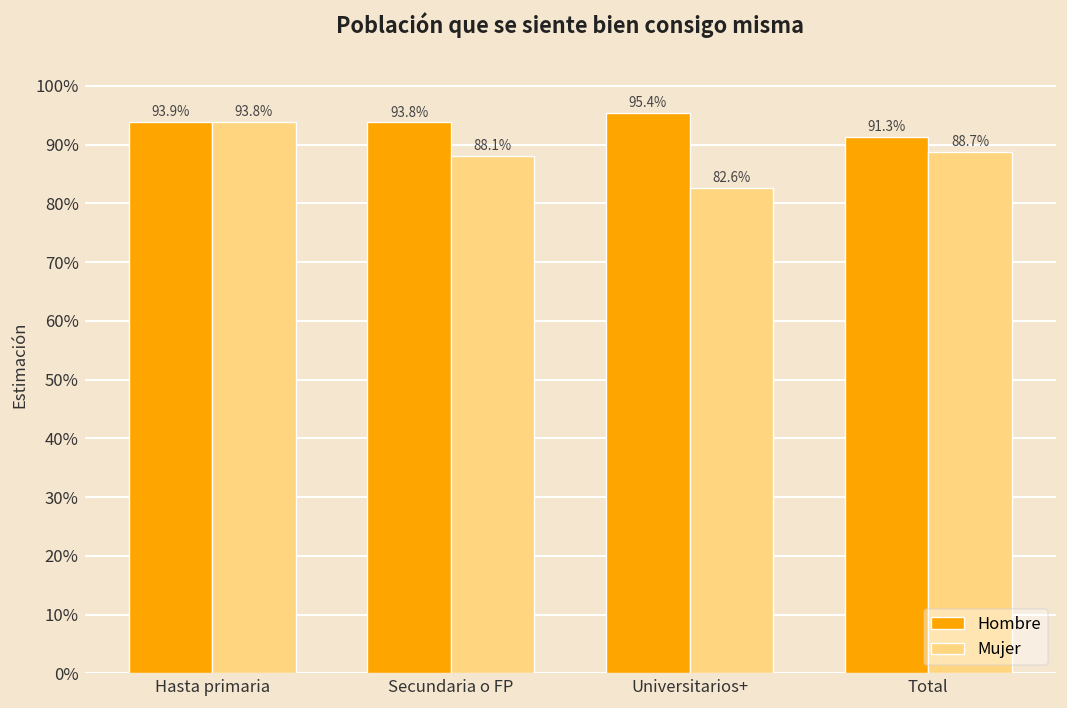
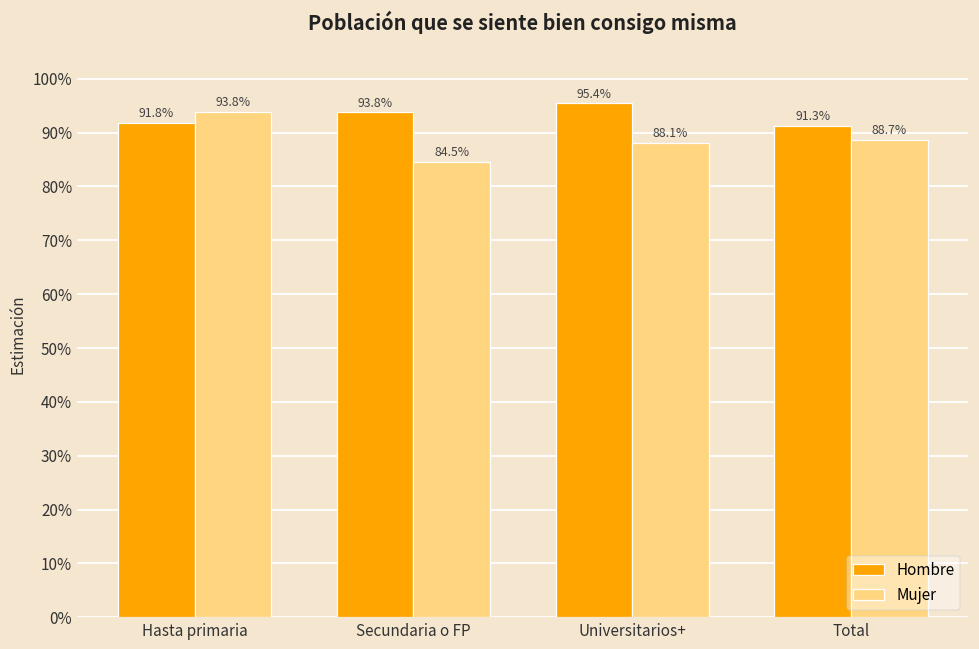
  {
    "Hombre": {
-     "Hasta primaria": "93.9%",
+     "Hasta primaria": "91.8%",
      "Secundaria o FP": "93.8%",
      "Universitarios+": "95.4%",
      "Total": "91.3%"
    },
    "Mujer": {
      "Hasta primaria": "93.8%",
-     "Secundaria o FP": "88.1%",
-     "Universitarios+": "82.6%",
+     "Secundaria o FP": "84.5%",
+     "Universitarios+": "88.1%",
      "Total": "88.7%"
    }
  }
